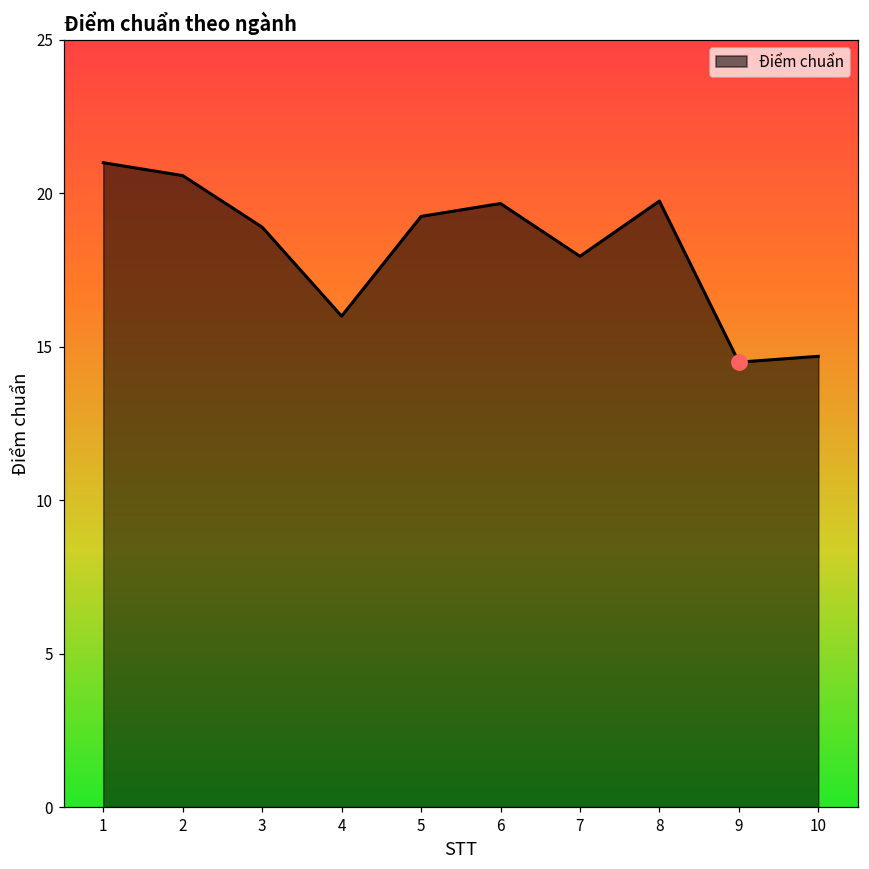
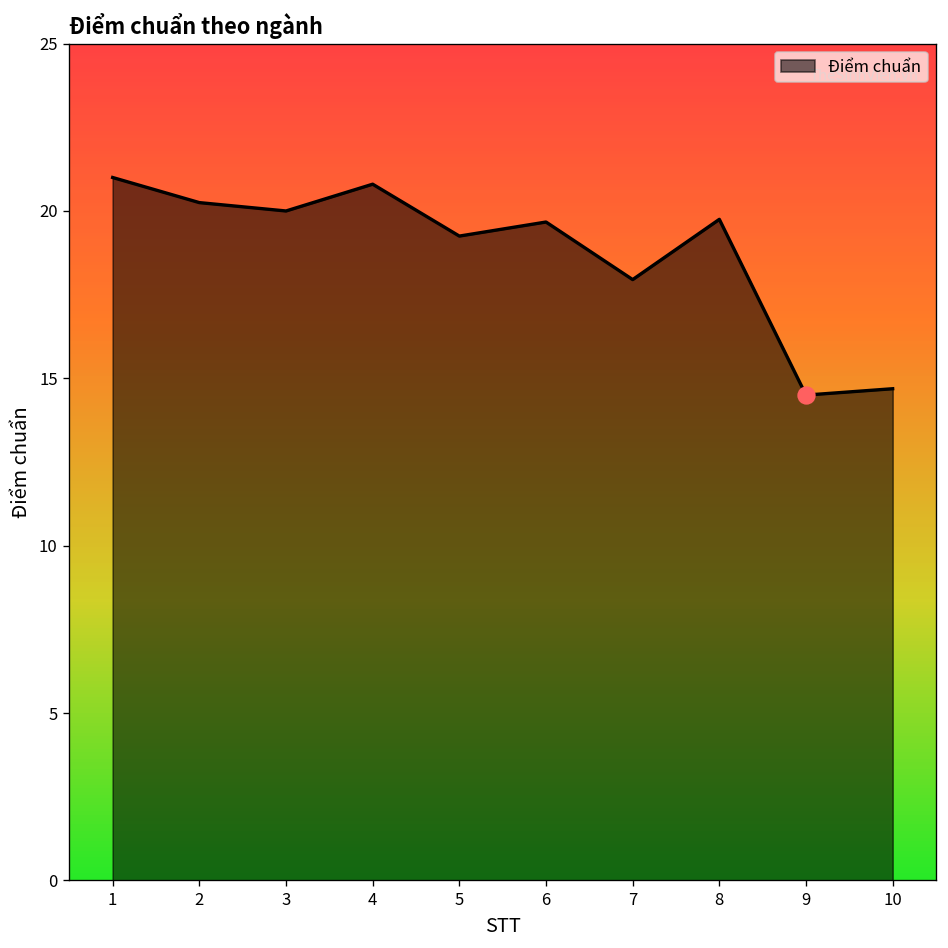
  {
    "Điểm chuẩn": {
      "1": 21.0,
-     "2": 20.6,
-     "3": 18.9,
-     "4": 16.0,
+     "2": 20.3,
+     "3": 20.0,
+     "4": 20.8,
      "5": 19.3,
      "6": 19.7,
      "7": 18.0,
      "8": 19.8,
      "10": 14.7
    }
  }
